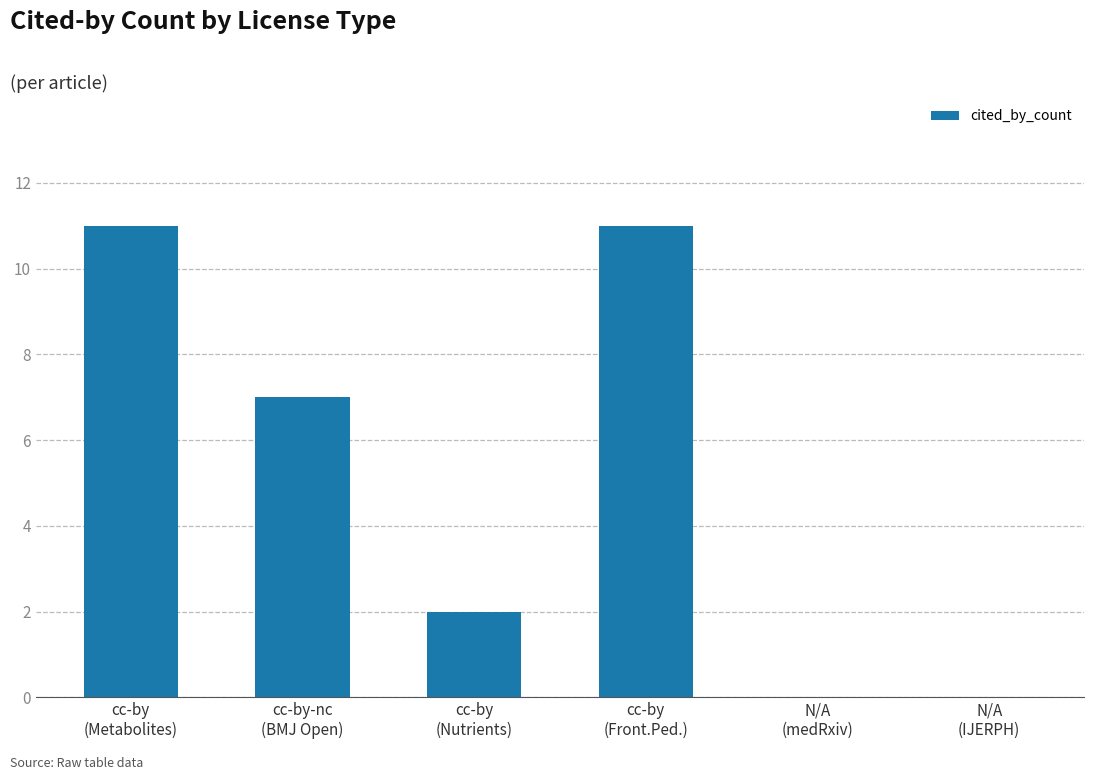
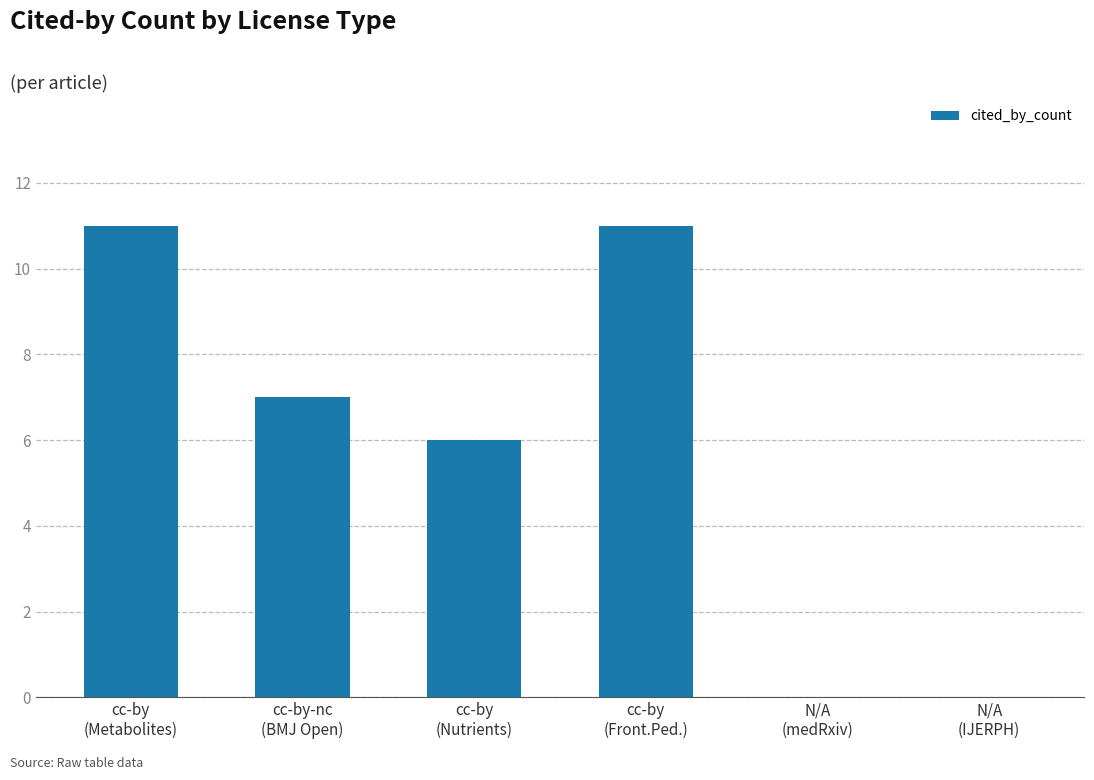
  {
    "cc-by (Metabolites)": 11,
    "cc-by-nc (BMJ Open)": 7,
-   "cc-by (Nutrients)": 2,
+   "cc-by (Nutrients)": 6,
    "cc-by (Front.Ped.)": 11,
    "N/A (medRxiv)": 0,
    "N/A (IJERPH)": 0
  }
